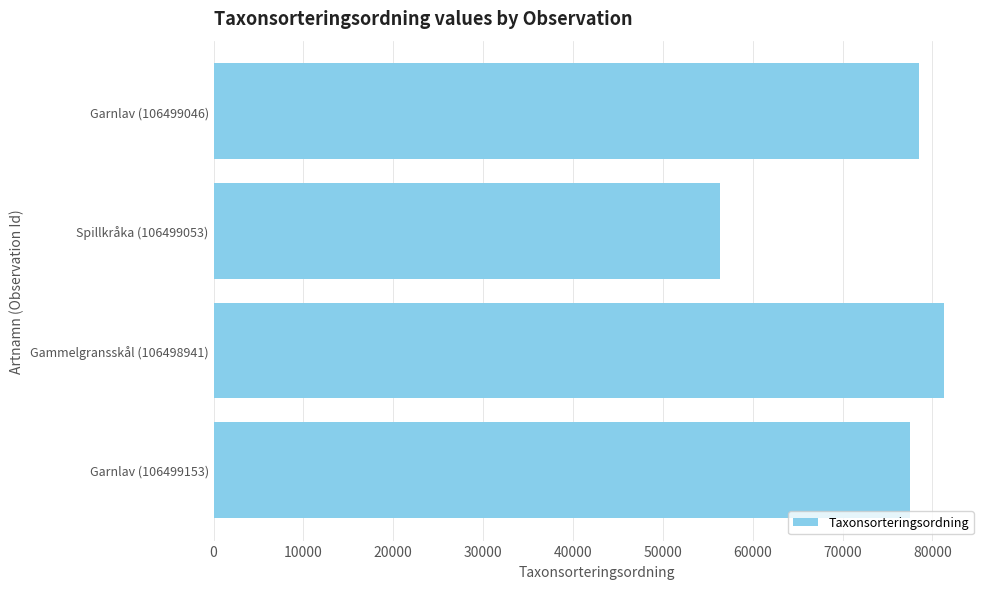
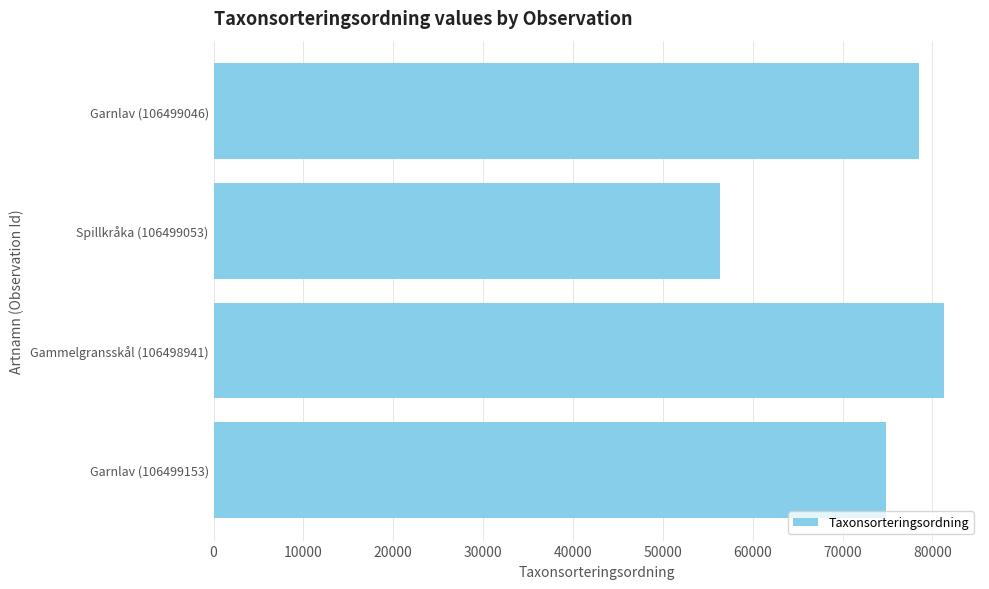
  {
    "Garnlav (106499046)": 78000,
    "Spillkråka (106499053)": 56000,
    "Gammelgransskål (106498941)": 81000,
-   "Garnlav (106499153)": 78000
+   "Garnlav (106499153)": 75000
  }
